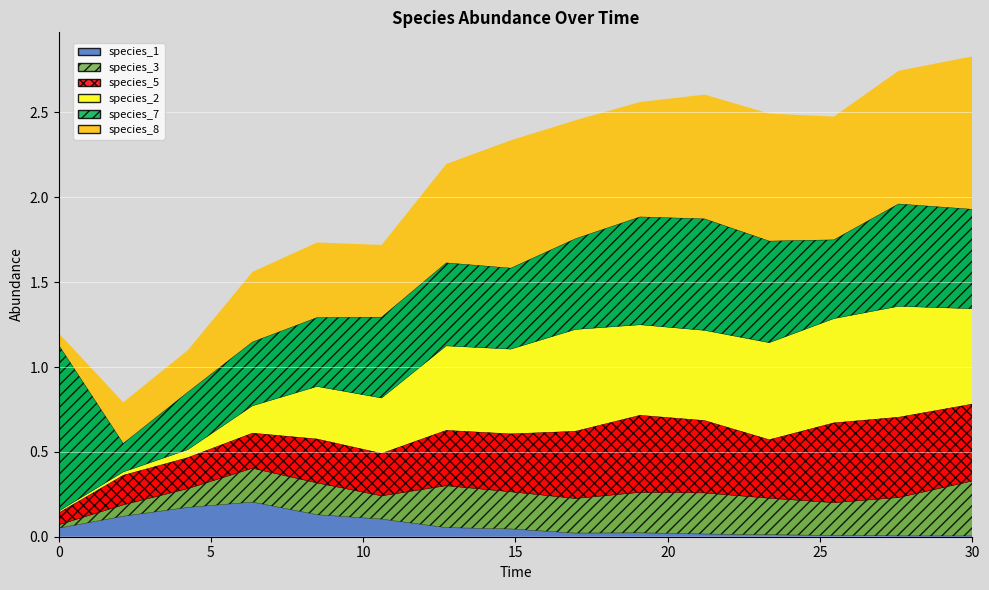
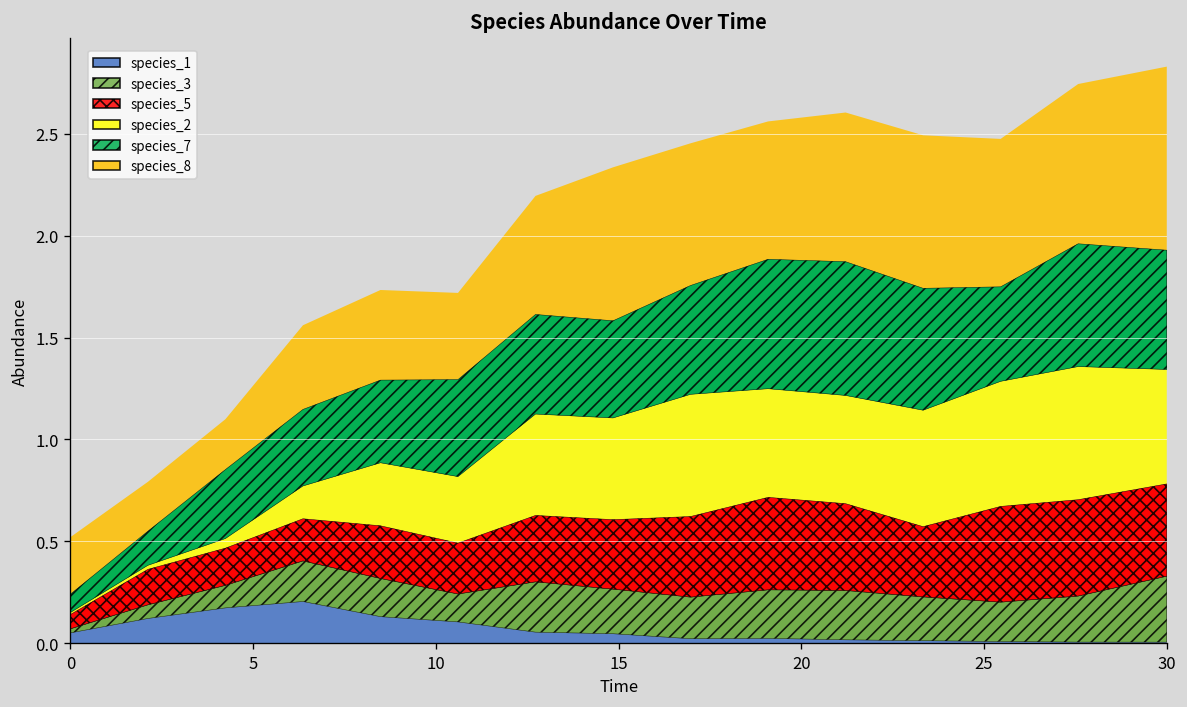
  {
    "species_1": {
      "0": 0.05
    },
    "species_3": {
      "0": 0.02,
      "30": 0.32
    },
    "species_5": {
      "30": 0.45
    },
    "species_2": {
      "30": 0.56
    },
    "species_7": {
-     "0": 0.98,
+     "0": 0.09,
      "30": 0.59
    },
    "species_8": {
-     "0": 0.07,
+     "0": 0.28,
      "30": 0.90
    }
  }
